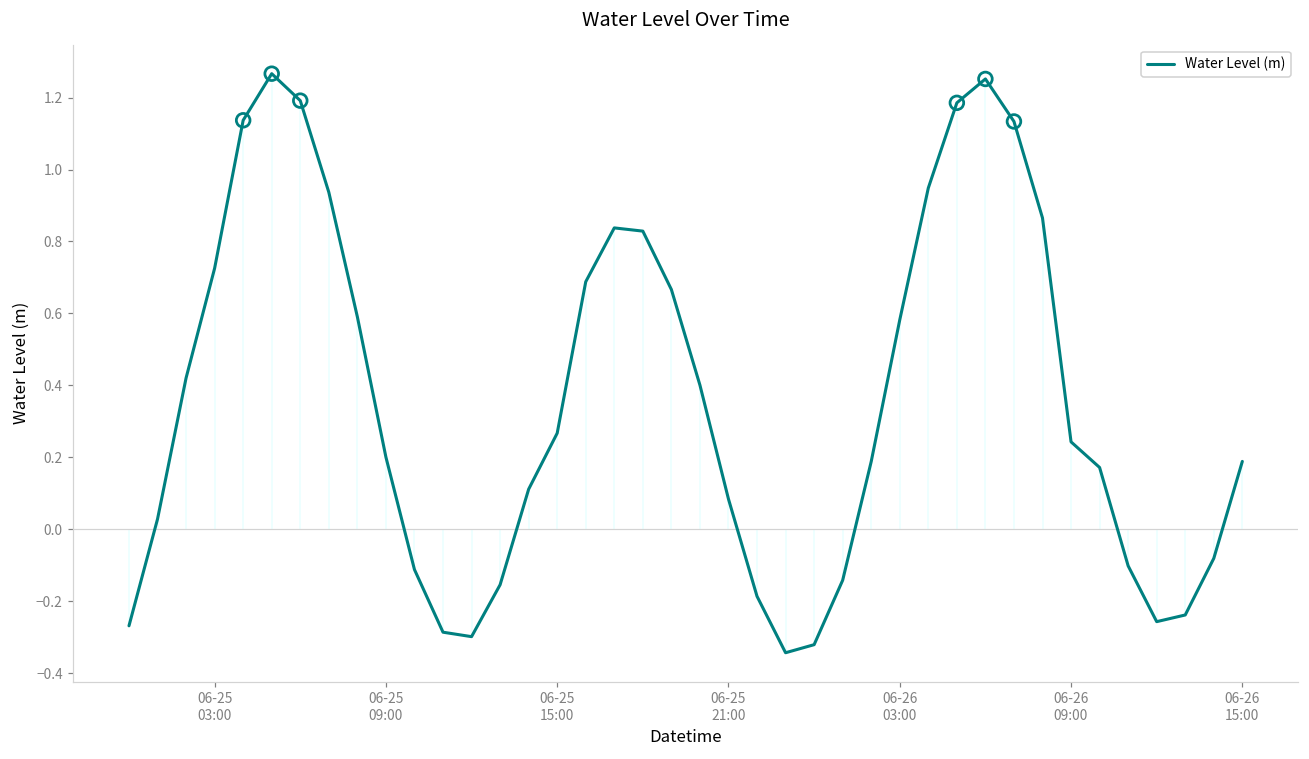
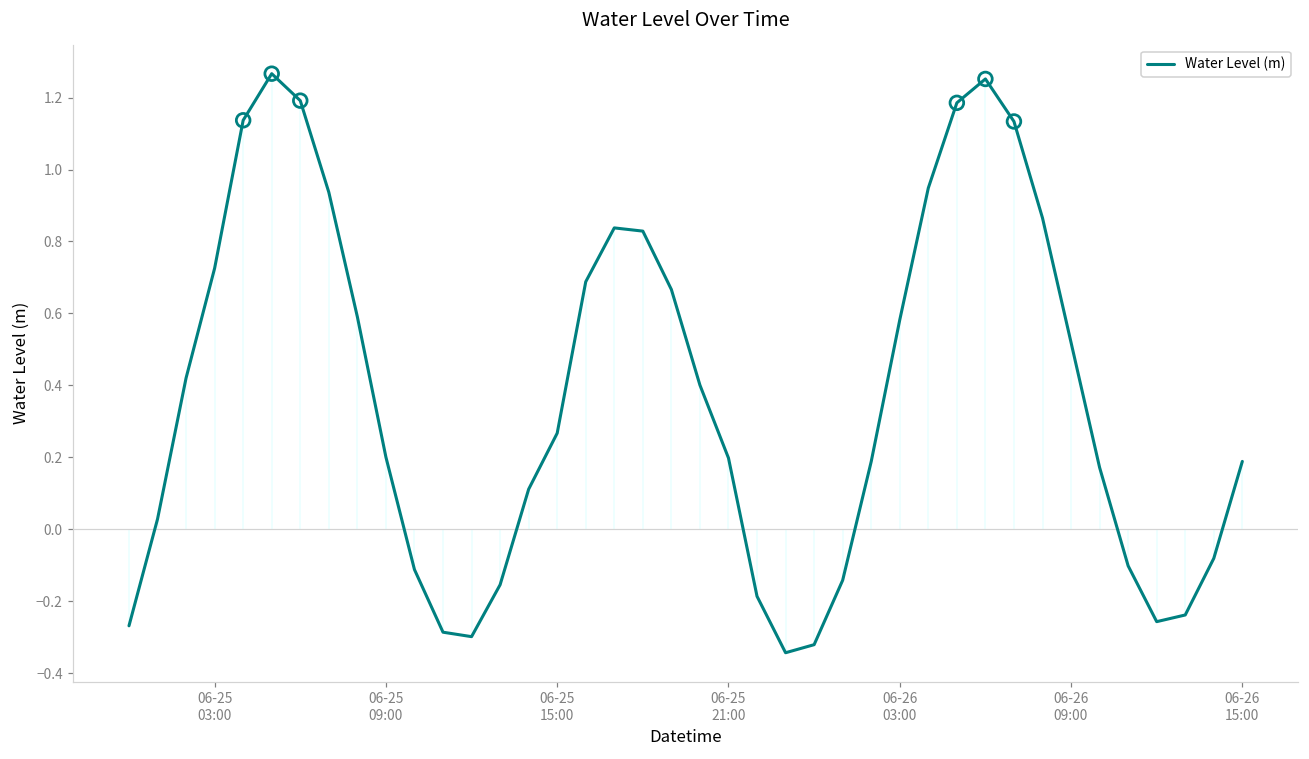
  {
    "Water Level (m)": {
      "06-25 03:00": 0.73,
      "06-25 09:00": 0.20,
      "06-25 15:00": 0.27,
-     "06-25 21:00": 0.08,
+     "06-25 21:00": 0.20,
      "06-26 03:00": 0.58,
-     "06-26 09:00": 0.24,
+     "06-26 09:00": 0.52,
      "06-26 15:00": 0.19
    }
  }
